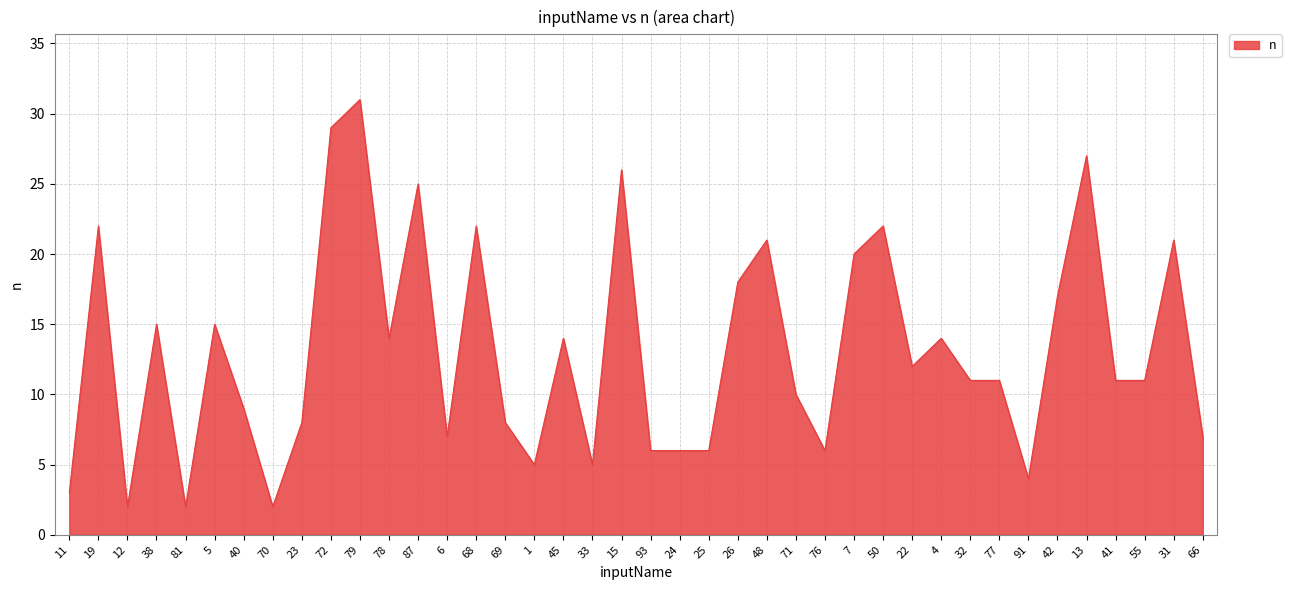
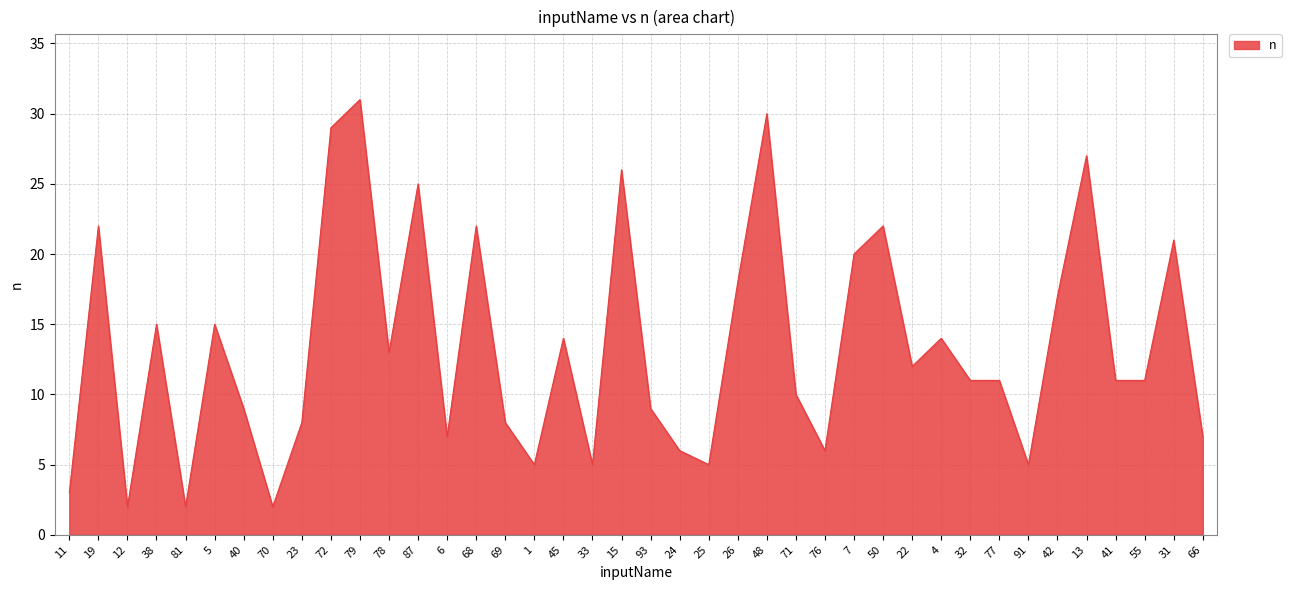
  {
    "11": 3,
    "19": 22,
    "12": 2,
    "38": 15,
    "81": 2,
    "5": 15,
    "40": 9,
    "70": 2,
    "23": 8,
    "72": 29,
    "79": 31,
-   "78": 14,
+   "78": 13,
    "87": 25,
    "6": 7,
    "68": 22,
    "69": 8,
    "1": 5,
    "45": 14,
    "33": 5,
    "15": 26,
-   "93": 6,
+   "93": 9,
    "24": 6,
-   "25": 6,
+   "25": 5,
    "26": 18,
-   "48": 21,
+   "48": 30,
    "71": 10,
    "76": 6,
    "7": 20,
    "50": 22,
    "22": 12,
    "4": 14,
    "32": 11,
    "77": 11,
-   "91": 4,
+   "91": 5,
    "42": 17,
    "13": 27,
    "41": 11,
    "55": 11,
    "31": 21,
    "66": 7
  }
